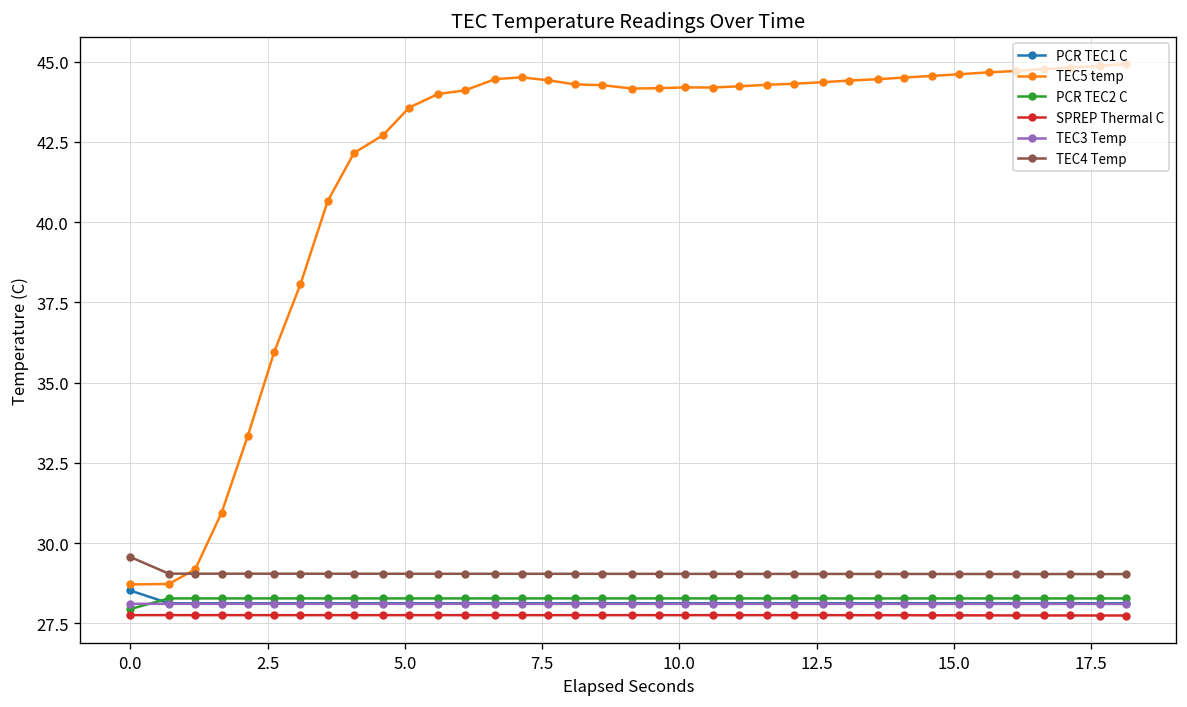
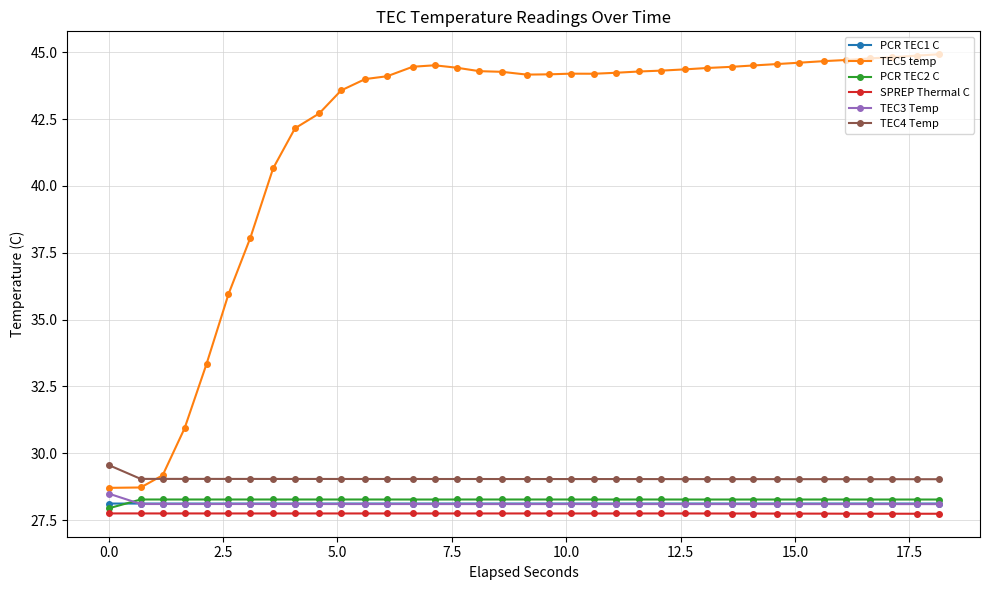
  {
    "PCR TEC1 C": {
-     "0.0": 28.5
+     "0.0": 28.1
    },
    "TEC5 temp": {
      "0.0": 28.7
    },
    "PCR TEC2 C": {
      "0.0": 27.9
    },
    "SPREP Thermal C": {
      "0.0": 27.8
    },
    "TEC3 Temp": {
-     "0.0": 28.1
+     "0.0": 28.5
    },
    "TEC4 Temp": {
      "0.0": 29.6
    }
  }
